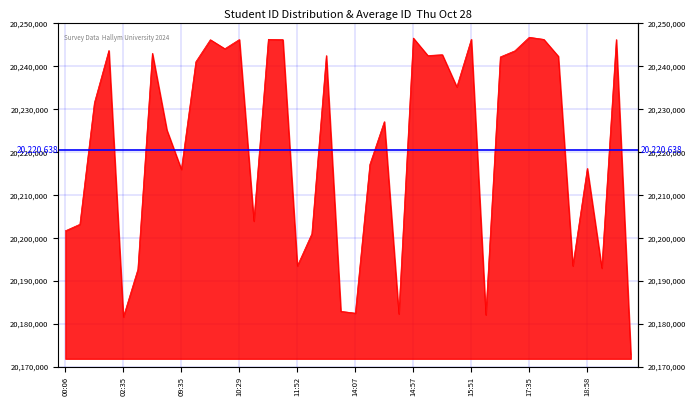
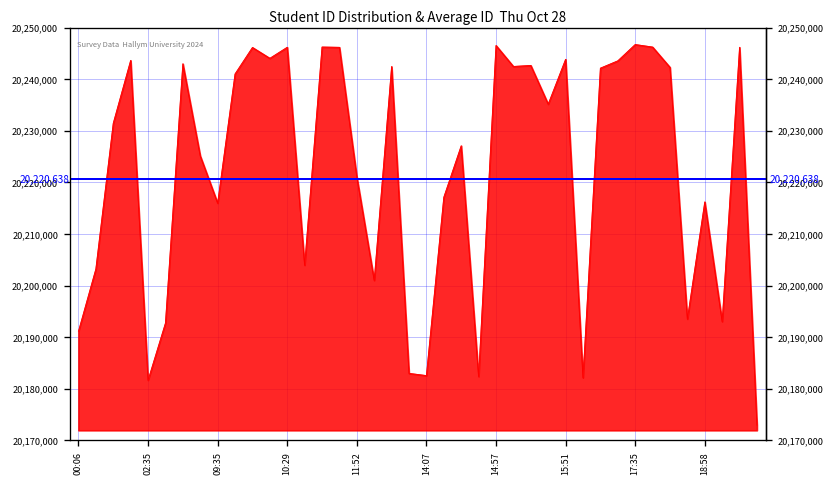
  {
-   "00:06": "20,202,000",
+   "00:06": "20,191,000",
    "02:35": "20,182,000",
    "09:35": "20,216,000",
    "10:29": "20,246,000",
-   "11:52": "20,194,000",
+   "11:52": "20,221,000",
    "14:07": "20,183,000",
    "14:57": "20,247,000",
-   "15:51": "20,246,000",
+   "15:51": "20,244,000",
    "17:35": "20,247,000",
    "18:58": "20,216,000"
  }
